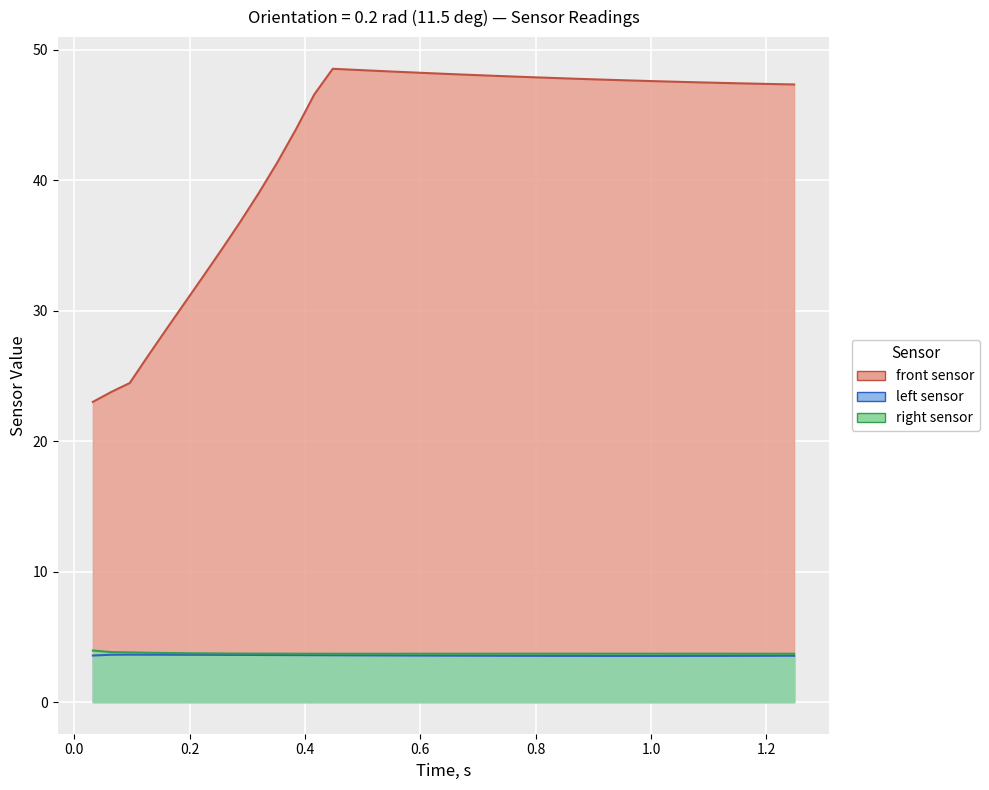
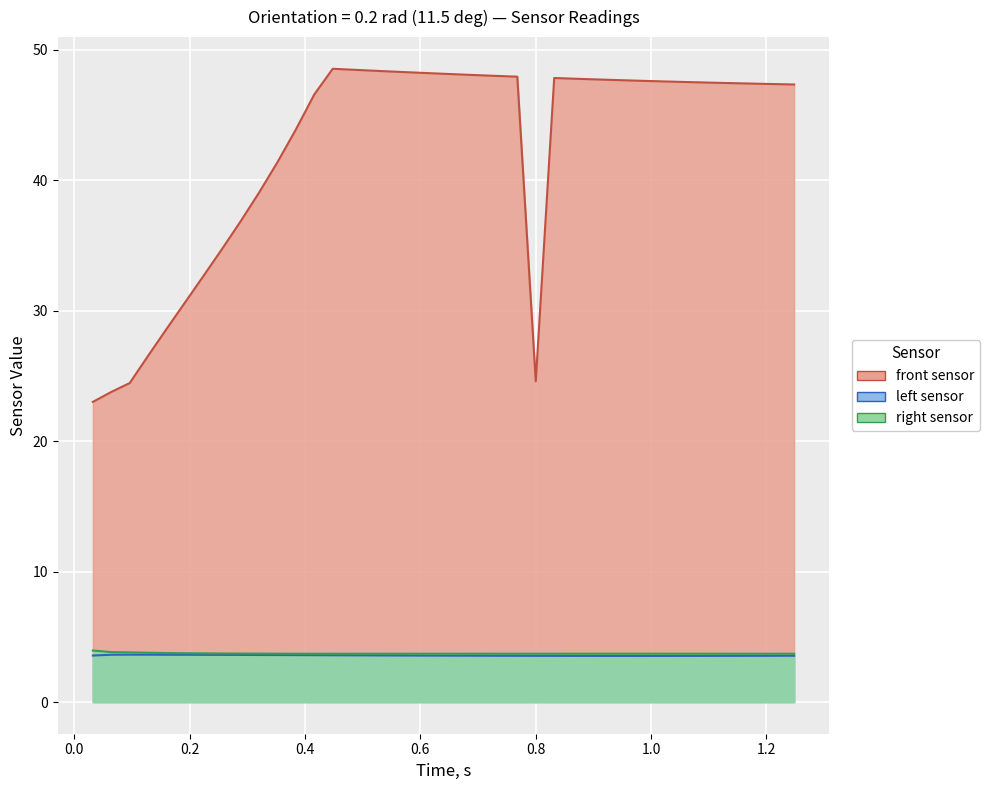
  {
    "front sensor": {
-     "0.8": 47.9
+     "0.8": 24.6
    }
  }
